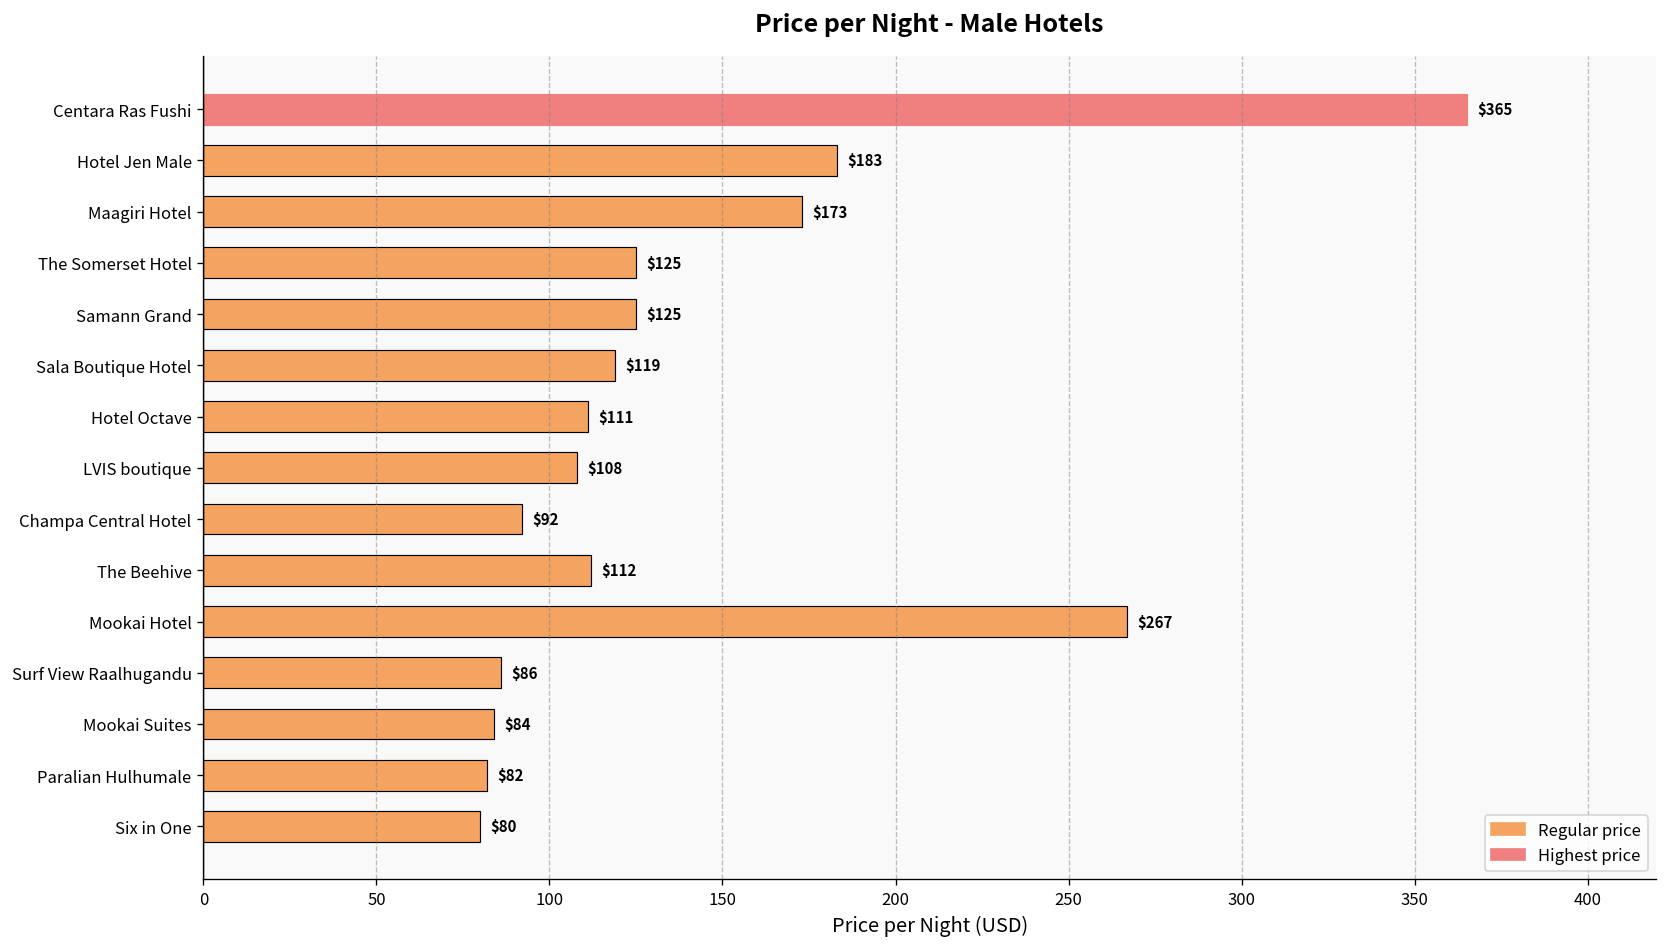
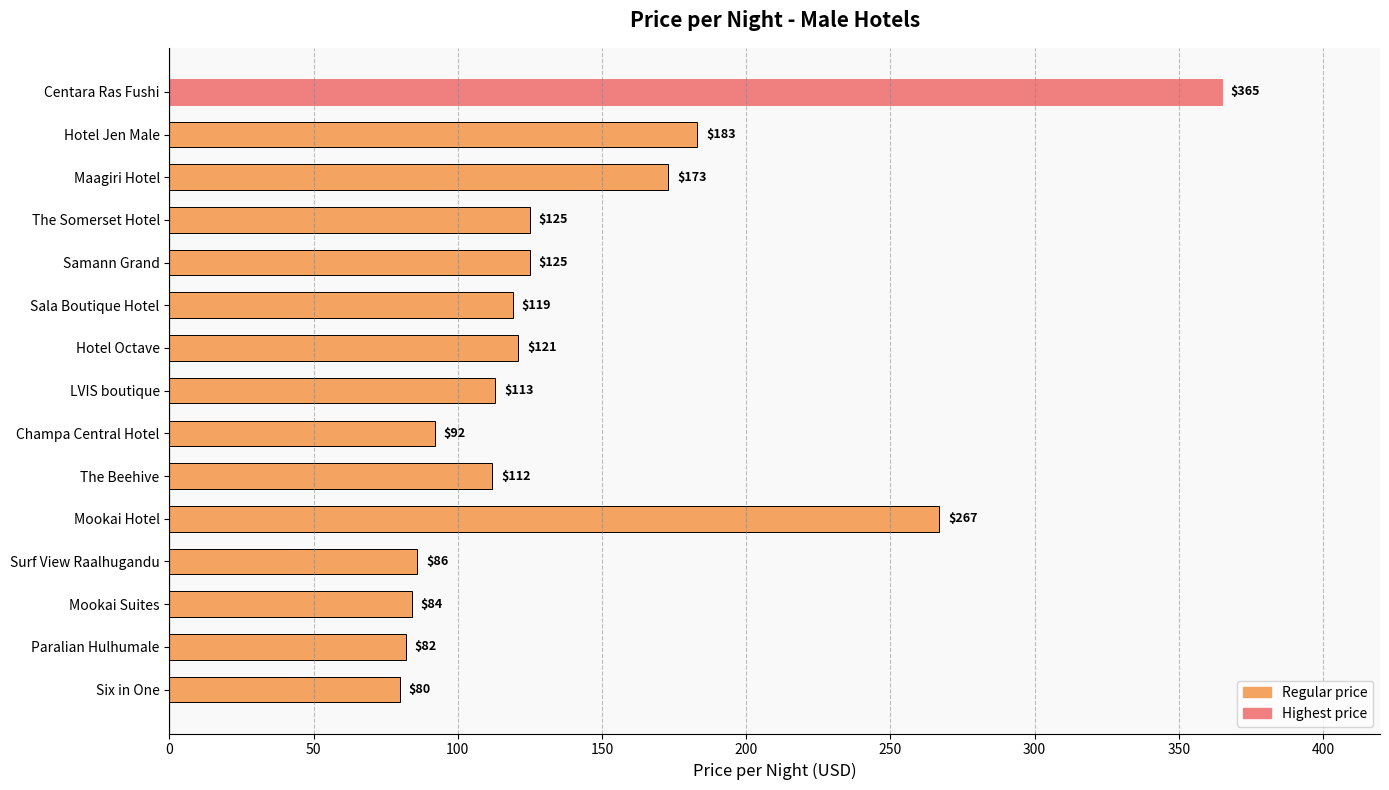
  {
    "Centara Ras Fushi": "$365",
    "Hotel Jen Male": "$183",
    "Maagiri Hotel": "$173",
    "The Somerset Hotel": "$125",
    "Samann Grand": "$125",
    "Sala Boutique Hotel": "$119",
-   "Hotel Octave": "$111",
-   "LVIS boutique": "$108",
+   "Hotel Octave": "$121",
+   "LVIS boutique": "$113",
    "Champa Central Hotel": "$92",
    "The Beehive": "$112",
    "Mookai Hotel": "$267",
    "Surf View Raalhugandu": "$86",
    "Mookai Suites": "$84",
    "Paralian Hulhumale": "$82",
    "Six in One": "$80"
  }
